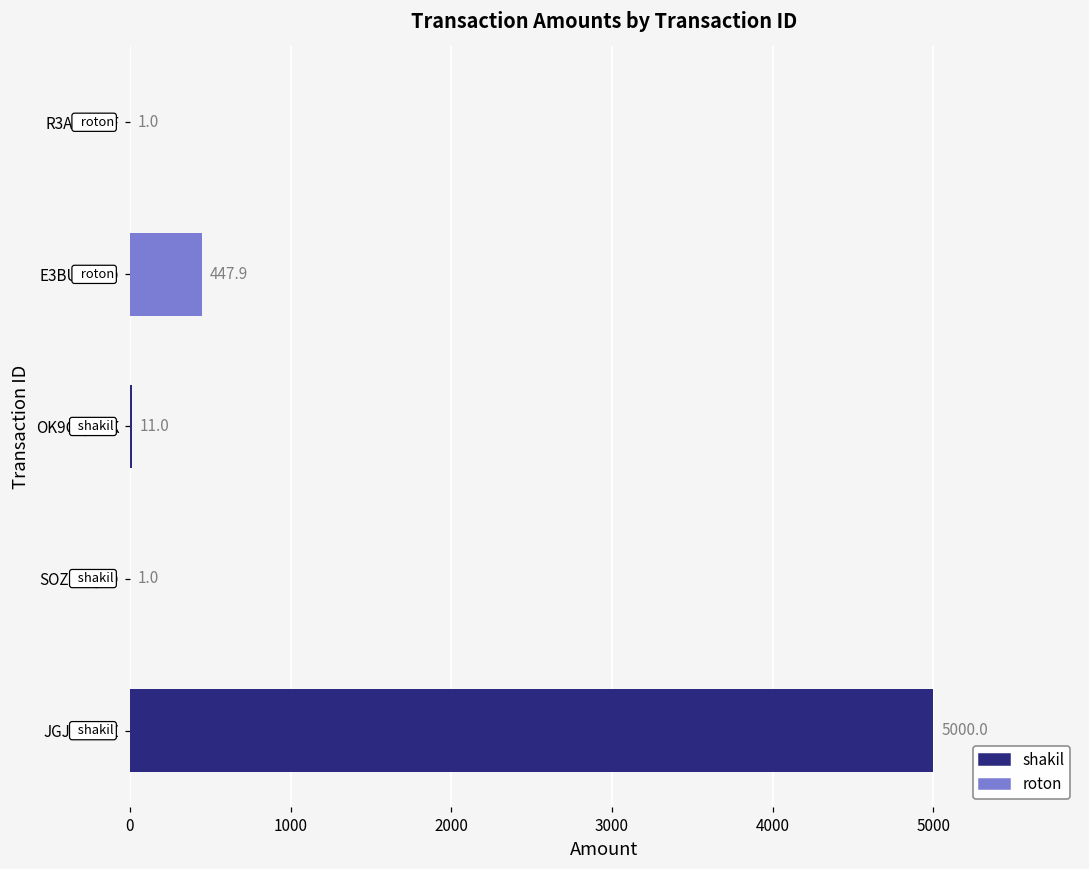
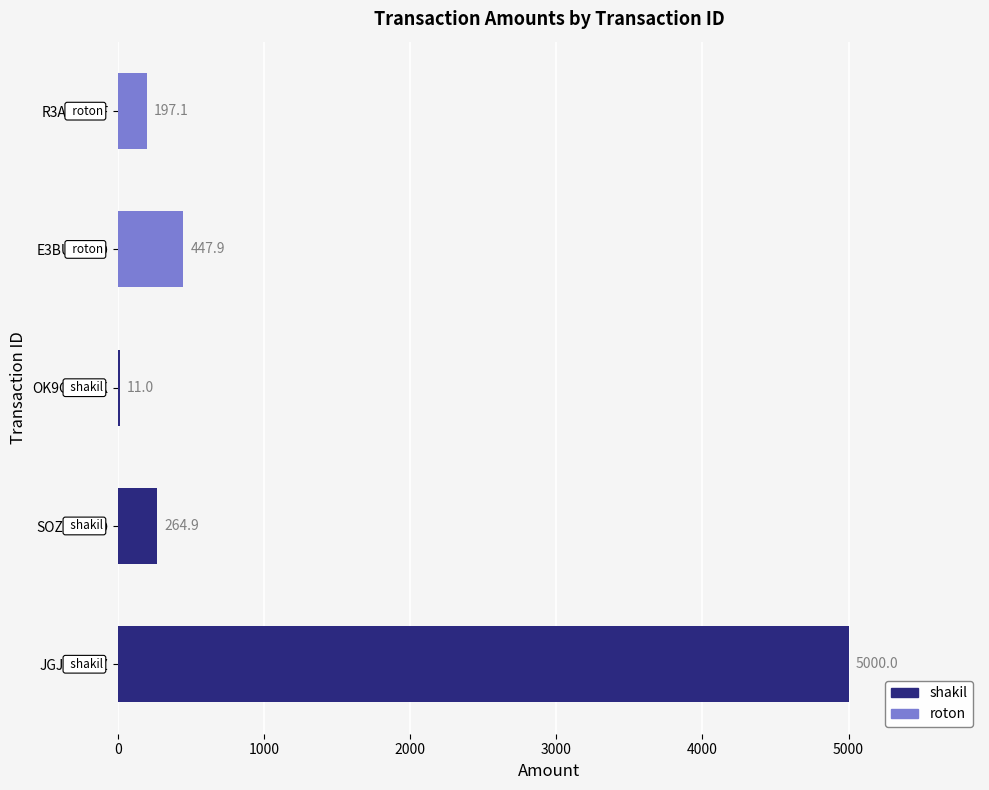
  {
-   "R3AKLNXF": 1.0,
+   "R3AKLNXF": 197.1,
    "E3BUBU8O": 447.9,
    "OK9GQHUK": 11.0,
-   "SOZGLQ0O": 1.0,
+   "SOZGLQ0O": 264.9,
    "JGJWJP5Z": 5000.0
  }
